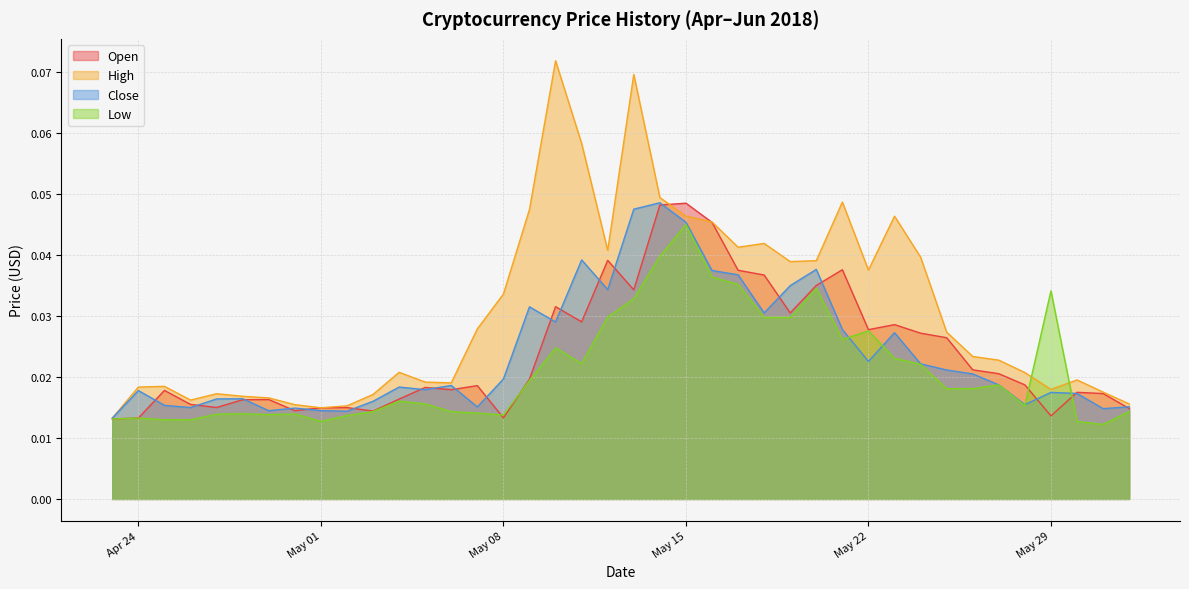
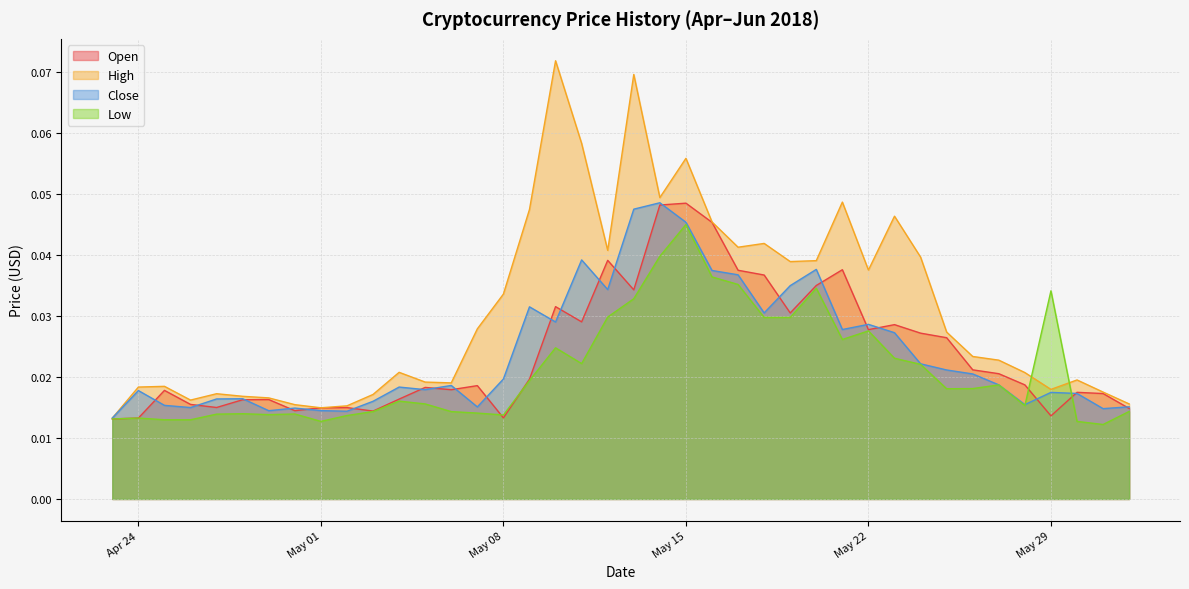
  {
    "Open": {
      "May 08": 0.013,
      "May 15": 0.049,
      "May 29": 0.014
    },
    "High": {
      "Apr 24": 0.018,
      "May 08": 0.034,
-     "May 15": 0.046,
+     "May 15": 0.056,
      "May 22": 0.038,
      "May 29": 0.018
    },
    "Close": {
      "Apr 24": 0.018,
      "May 01": 0.014,
      "May 08": 0.020,
-     "May 22": 0.023,
+     "May 22": 0.029,
      "May 29": 0.017
    },
    "Low": {
      "May 01": 0.013,
      "May 08": 0.014,
      "May 29": 0.034
    }
  }
